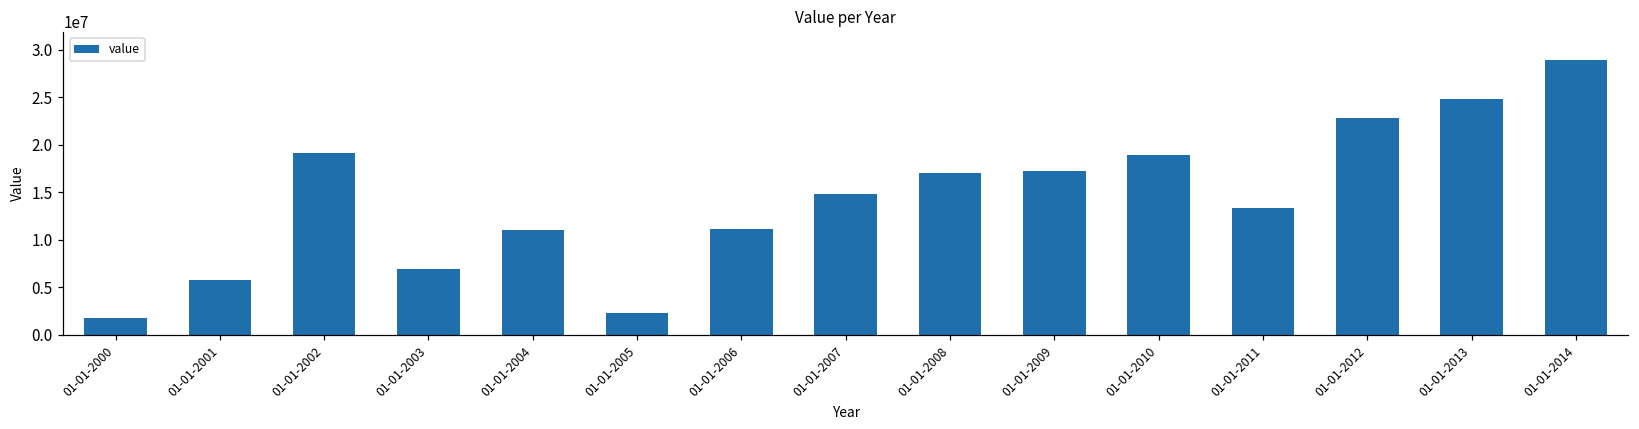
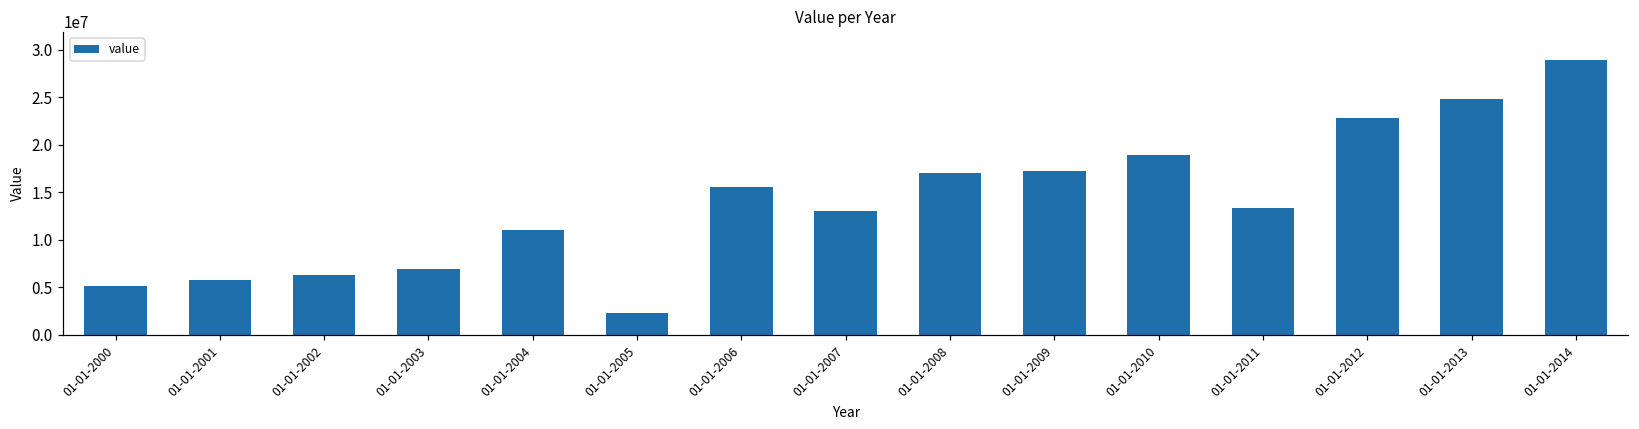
  {
-   "01-01-2000": 2000000,
+   "01-01-2000": 5000000,
    "01-01-2001": 6000000,
-   "01-01-2002": 19000000,
+   "01-01-2002": 6000000,
    "01-01-2003": 7000000,
    "01-01-2004": 11000000,
    "01-01-2005": 2000000,
-   "01-01-2006": 11000000,
-   "01-01-2007": 15000000,
+   "01-01-2006": 16000000,
+   "01-01-2007": 13000000,
    "01-01-2008": 17000000,
    "01-01-2009": 17000000,
    "01-01-2010": 19000000,
    "01-01-2011": 13000000,
    "01-01-2012": 23000000,
    "01-01-2013": 25000000,
    "01-01-2014": 29000000
  }
